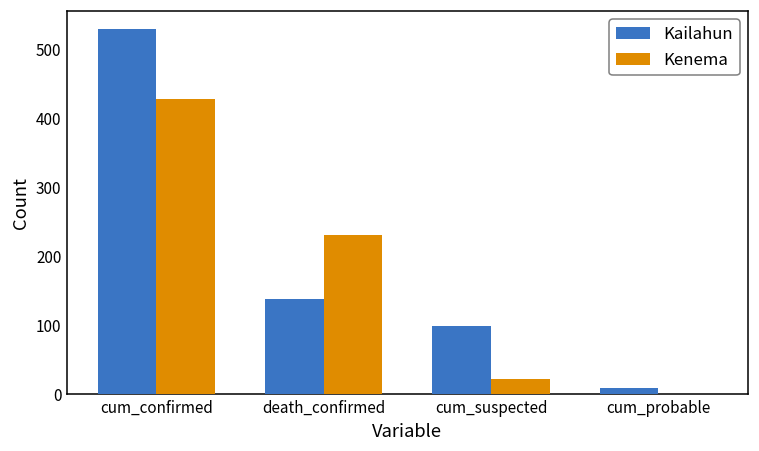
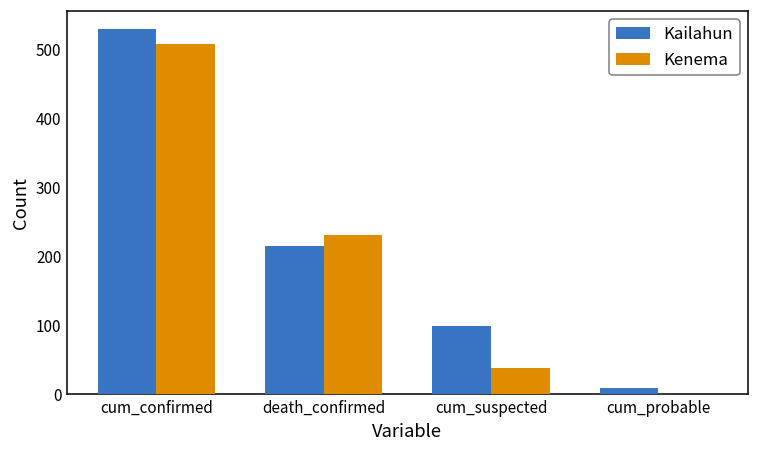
  {
    "Kailahun": {
      "cum_confirmed": 530,
-     "death_confirmed": 140,
+     "death_confirmed": 220,
      "cum_suspected": 100,
      "cum_probable": 10
    },
    "Kenema": {
-     "cum_confirmed": 430,
+     "cum_confirmed": 510,
      "death_confirmed": 230,
-     "cum_suspected": 20,
+     "cum_suspected": 40,
      "cum_probable": 0
    }
  }
